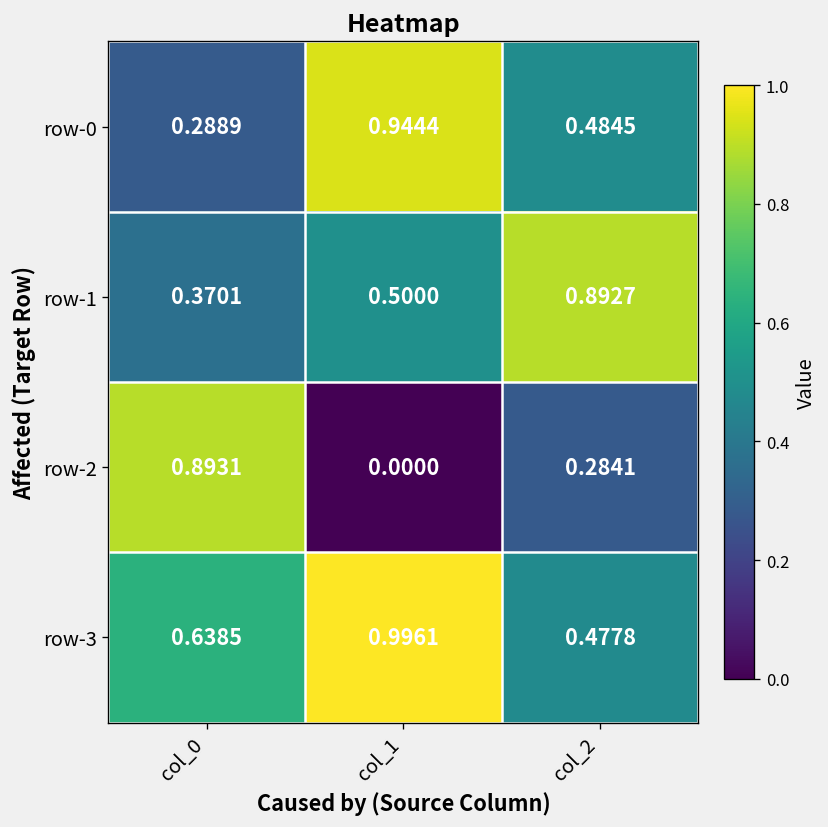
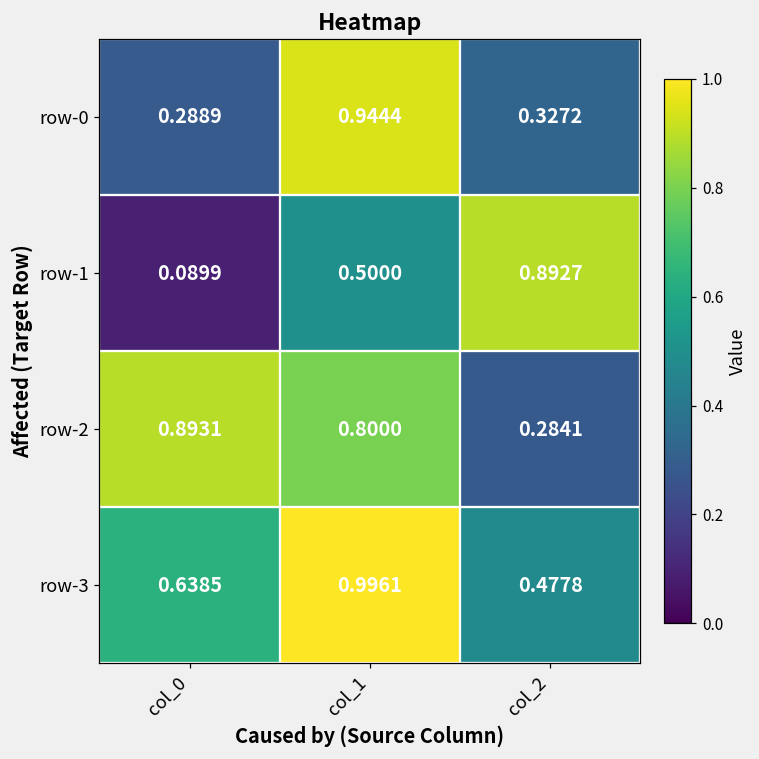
  {
    "row-0": {
      "col_0": 0.2889,
      "col_1": 0.9444,
-     "col_2": 0.4845
+     "col_2": 0.3272
    },
    "row-1": {
-     "col_0": 0.3701,
+     "col_0": 0.0899,
      "col_1": 0.5000,
      "col_2": 0.8927
    },
    "row-2": {
      "col_0": 0.8931,
-     "col_1": 0.0000,
+     "col_1": 0.8000,
      "col_2": 0.2841
    },
    "row-3": {
      "col_0": 0.6385,
      "col_1": 0.9961,
      "col_2": 0.4778
    }
  }
